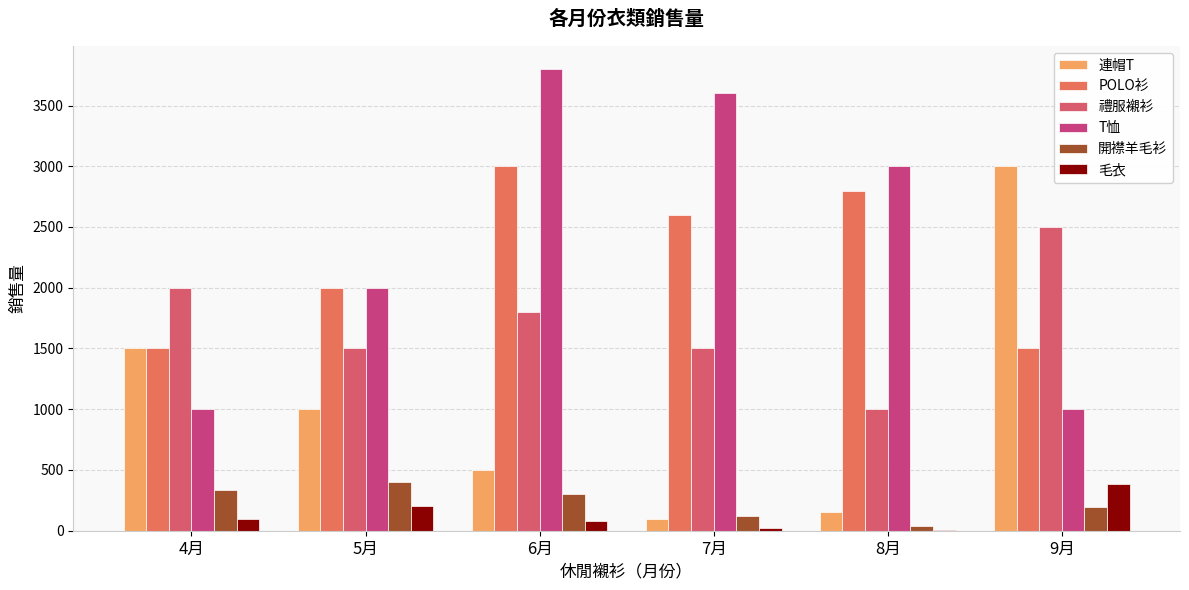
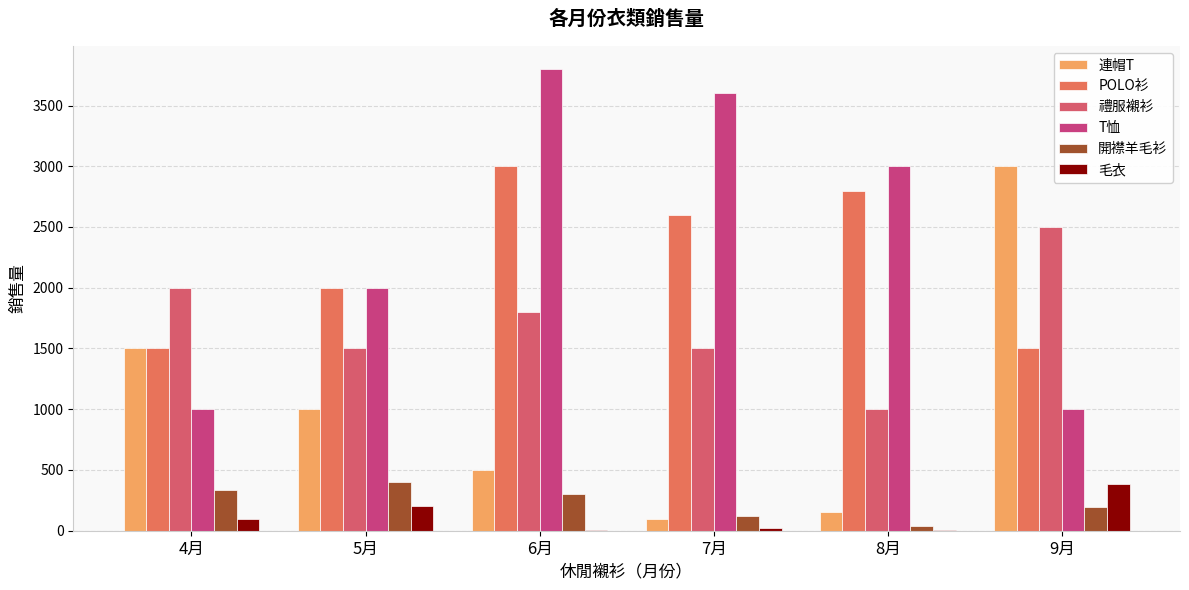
  {
    "開襟羊毛衫": {
      "4月": 340,
      "5月": 400,
      "6月": 300,
      "7月": 120,
      "8月": 40,
      "9月": 190
    },
    "毛衣": {
      "4月": 100,
      "5月": 200,
-     "6月": 80,
+     "6月": 10,
      "9月": 390
    }
  }
